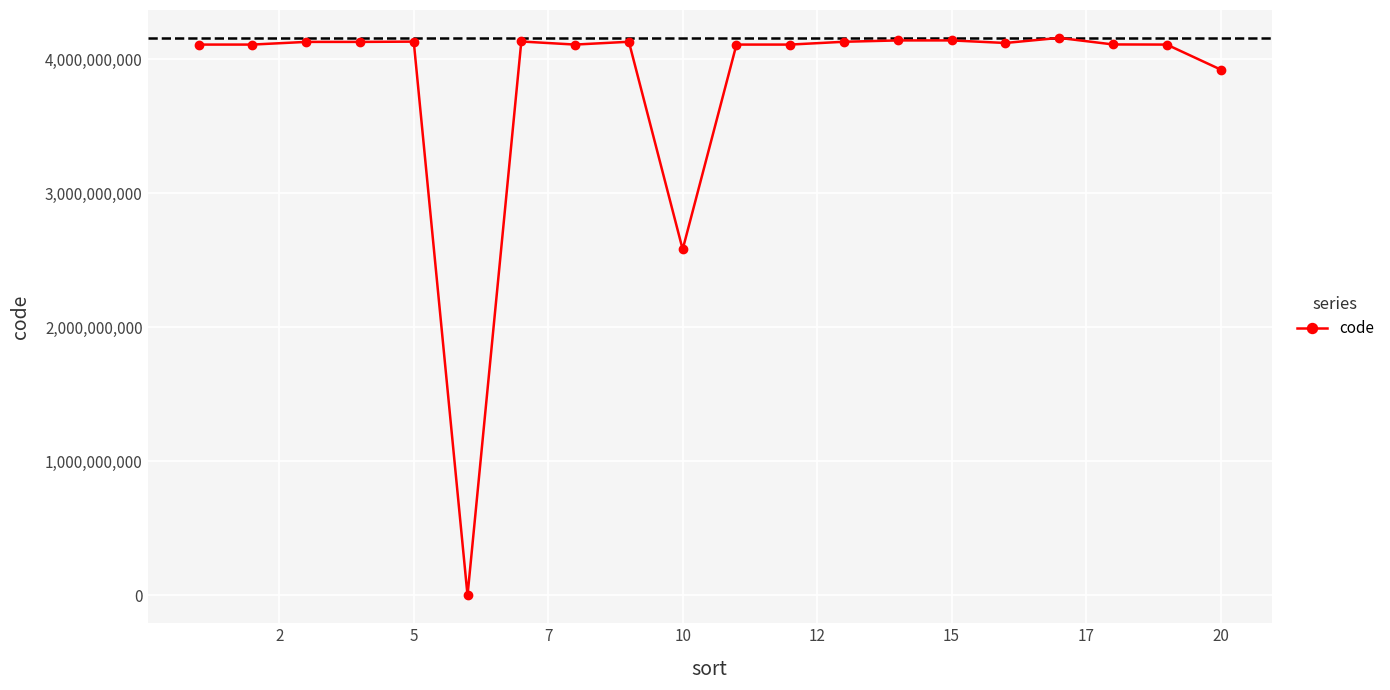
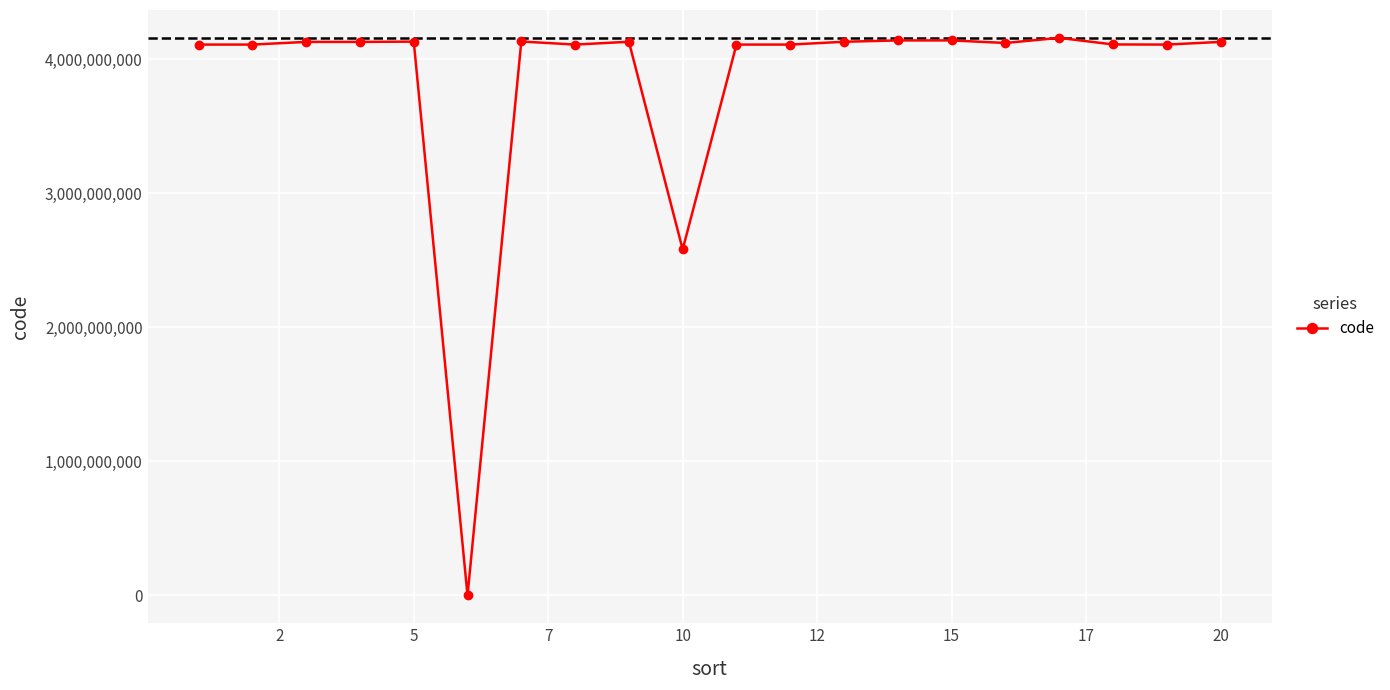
  {
    "5": "4,130,000,000",
    "10": "2,580,000,000",
    "15": "4,140,000,000",
-   "20": "3,920,000,000"
+   "20": "4,130,000,000"
  }
